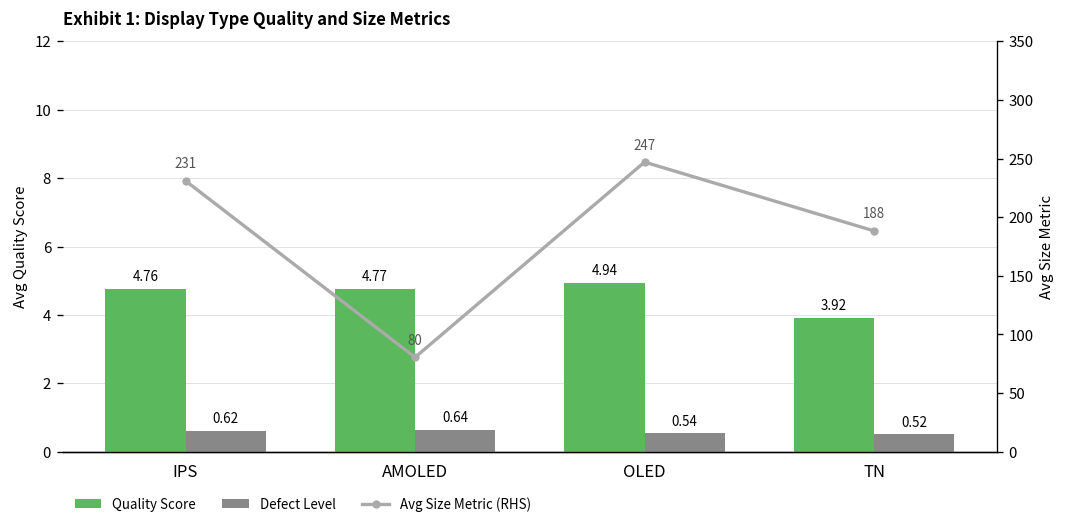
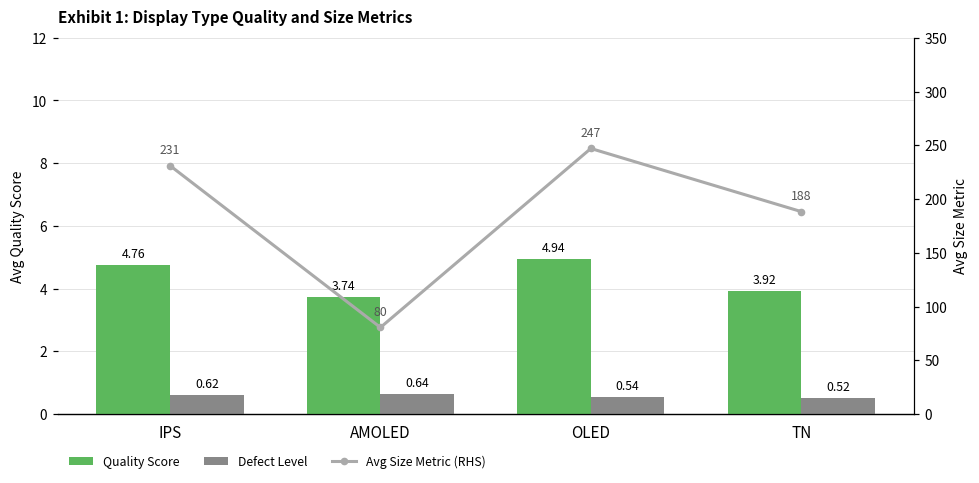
  {
    "Quality Score": {
      "IPS": 4.76,
-     "AMOLED": 4.77,
+     "AMOLED": 3.74,
      "OLED": 4.94,
      "TN": 3.92
    }
  }
